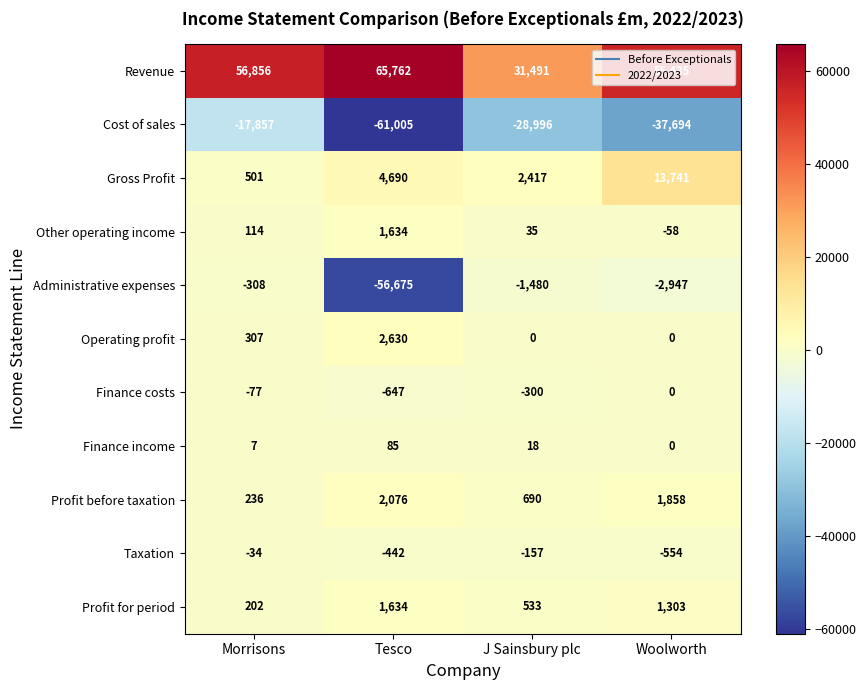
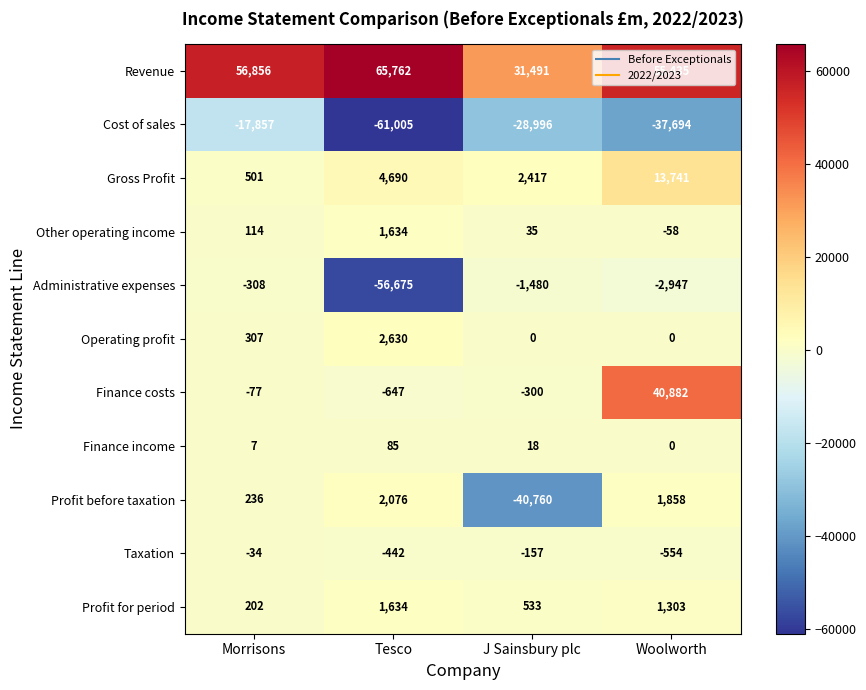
  {
    "Revenue": {
      "Morrisons": "56,856",
      "Tesco": "65,762",
      "J Sainsbury plc": "31,491"
    },
    "Cost of sales": {
      "Morrisons": "-17,857",
      "Tesco": "-61,005",
      "J Sainsbury plc": "-28,996",
      "Woolworth": "-37,694"
    },
    "Gross Profit": {
      "Morrisons": "501",
      "Tesco": "4,690",
      "J Sainsbury plc": "2,417",
      "Woolworth": "13,741"
    },
    "Other operating income": {
      "Morrisons": "114",
      "Tesco": "1,634",
      "J Sainsbury plc": "35",
      "Woolworth": "-58"
    },
    "Administrative expenses": {
      "Morrisons": "-308",
      "Tesco": "-56,675",
      "J Sainsbury plc": "-1,480",
      "Woolworth": "-2,947"
    },
    "Operating profit": {
      "Morrisons": "307",
      "Tesco": "2,630",
      "J Sainsbury plc": "0",
      "Woolworth": "0"
    },
    "Finance costs": {
      "Morrisons": "-77",
      "Tesco": "-647",
      "J Sainsbury plc": "-300",
-     "Woolworth": "0"
+     "Woolworth": "40,882"
    },
    "Finance income": {
      "Morrisons": "7",
      "Tesco": "85",
      "J Sainsbury plc": "18",
      "Woolworth": "0"
    },
    "Profit before taxation": {
      "Morrisons": "236",
      "Tesco": "2,076",
-     "J Sainsbury plc": "690",
+     "J Sainsbury plc": "-40,760",
      "Woolworth": "1,858"
    },
    "Taxation": {
      "Morrisons": "-34",
      "Tesco": "-442",
      "J Sainsbury plc": "-157",
      "Woolworth": "-554"
    },
    "Profit for period": {
      "Morrisons": "202",
      "Tesco": "1,634",
      "J Sainsbury plc": "533",
      "Woolworth": "1,303"
    }
  }
